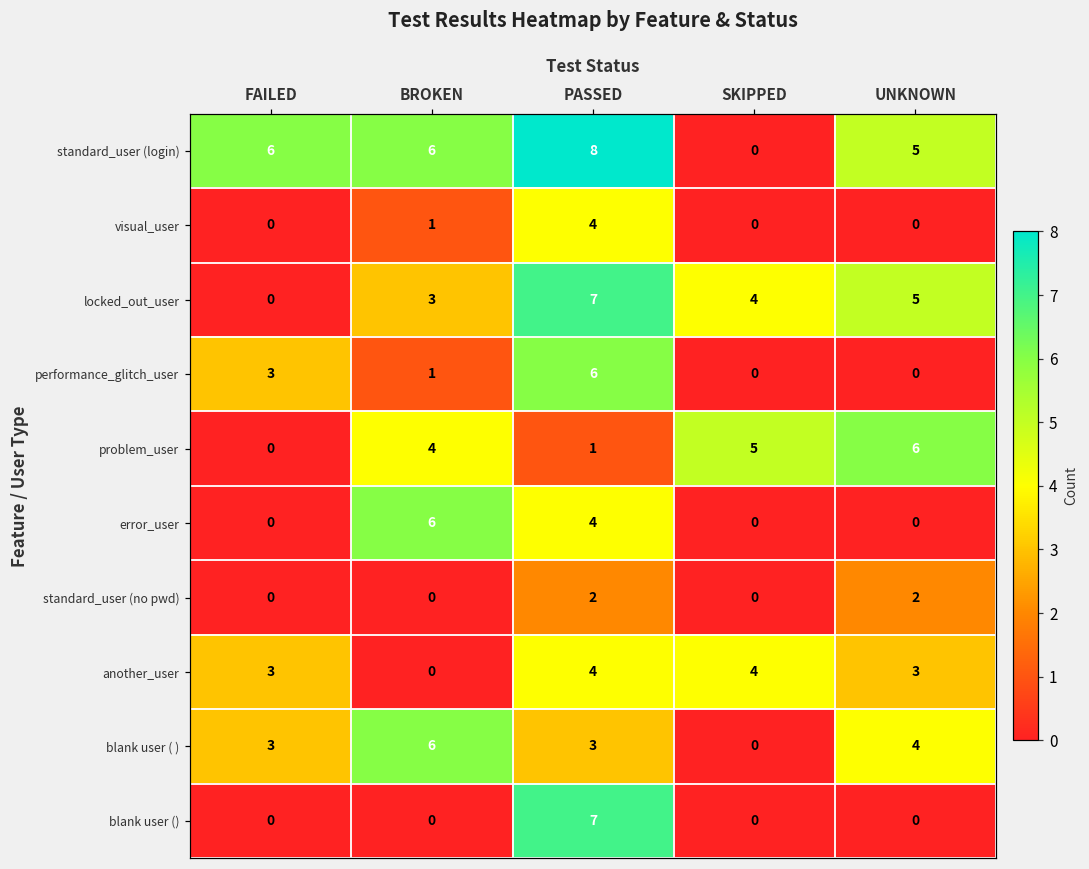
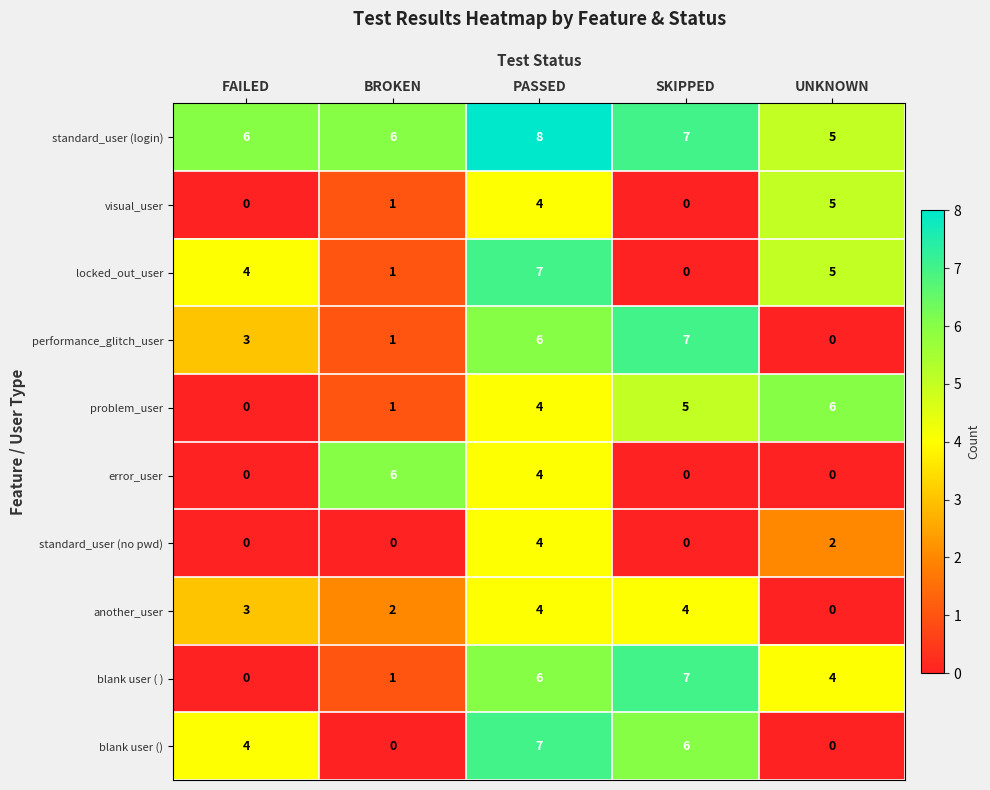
  {
    "standard_user (login)": {
      "FAILED": 6,
      "BROKEN": 6,
      "PASSED": 8,
-     "SKIPPED": 0,
+     "SKIPPED": 7,
      "UNKNOWN": 5
    },
    "visual_user": {
      "FAILED": 0,
      "BROKEN": 1,
      "PASSED": 4,
      "SKIPPED": 0,
-     "UNKNOWN": 0
+     "UNKNOWN": 5
    },
    "locked_out_user": {
-     "FAILED": 0,
-     "BROKEN": 3,
+     "FAILED": 4,
+     "BROKEN": 1,
      "PASSED": 7,
-     "SKIPPED": 4,
+     "SKIPPED": 0,
      "UNKNOWN": 5
    },
    "performance_glitch_user": {
      "FAILED": 3,
      "BROKEN": 1,
      "PASSED": 6,
-     "SKIPPED": 0,
+     "SKIPPED": 7,
      "UNKNOWN": 0
    },
    "problem_user": {
      "FAILED": 0,
-     "BROKEN": 4,
-     "PASSED": 1,
+     "BROKEN": 1,
+     "PASSED": 4,
      "SKIPPED": 5,
      "UNKNOWN": 6
    },
    "error_user": {
      "FAILED": 0,
      "BROKEN": 6,
      "PASSED": 4,
      "SKIPPED": 0,
      "UNKNOWN": 0
    },
    "standard_user (no pwd)": {
      "FAILED": 0,
      "BROKEN": 0,
-     "PASSED": 2,
+     "PASSED": 4,
      "SKIPPED": 0,
      "UNKNOWN": 2
    },
    "another_user": {
      "FAILED": 3,
-     "BROKEN": 0,
+     "BROKEN": 2,
      "PASSED": 4,
      "SKIPPED": 4,
-     "UNKNOWN": 3
+     "UNKNOWN": 0
    },
    "blank user ( )": {
-     "FAILED": 3,
-     "BROKEN": 6,
-     "PASSED": 3,
-     "SKIPPED": 0,
+     "FAILED": 0,
+     "BROKEN": 1,
+     "PASSED": 6,
+     "SKIPPED": 7,
      "UNKNOWN": 4
    },
    "blank user ()": {
-     "FAILED": 0,
+     "FAILED": 4,
      "BROKEN": 0,
      "PASSED": 7,
-     "SKIPPED": 0,
+     "SKIPPED": 6,
      "UNKNOWN": 0
    }
  }
